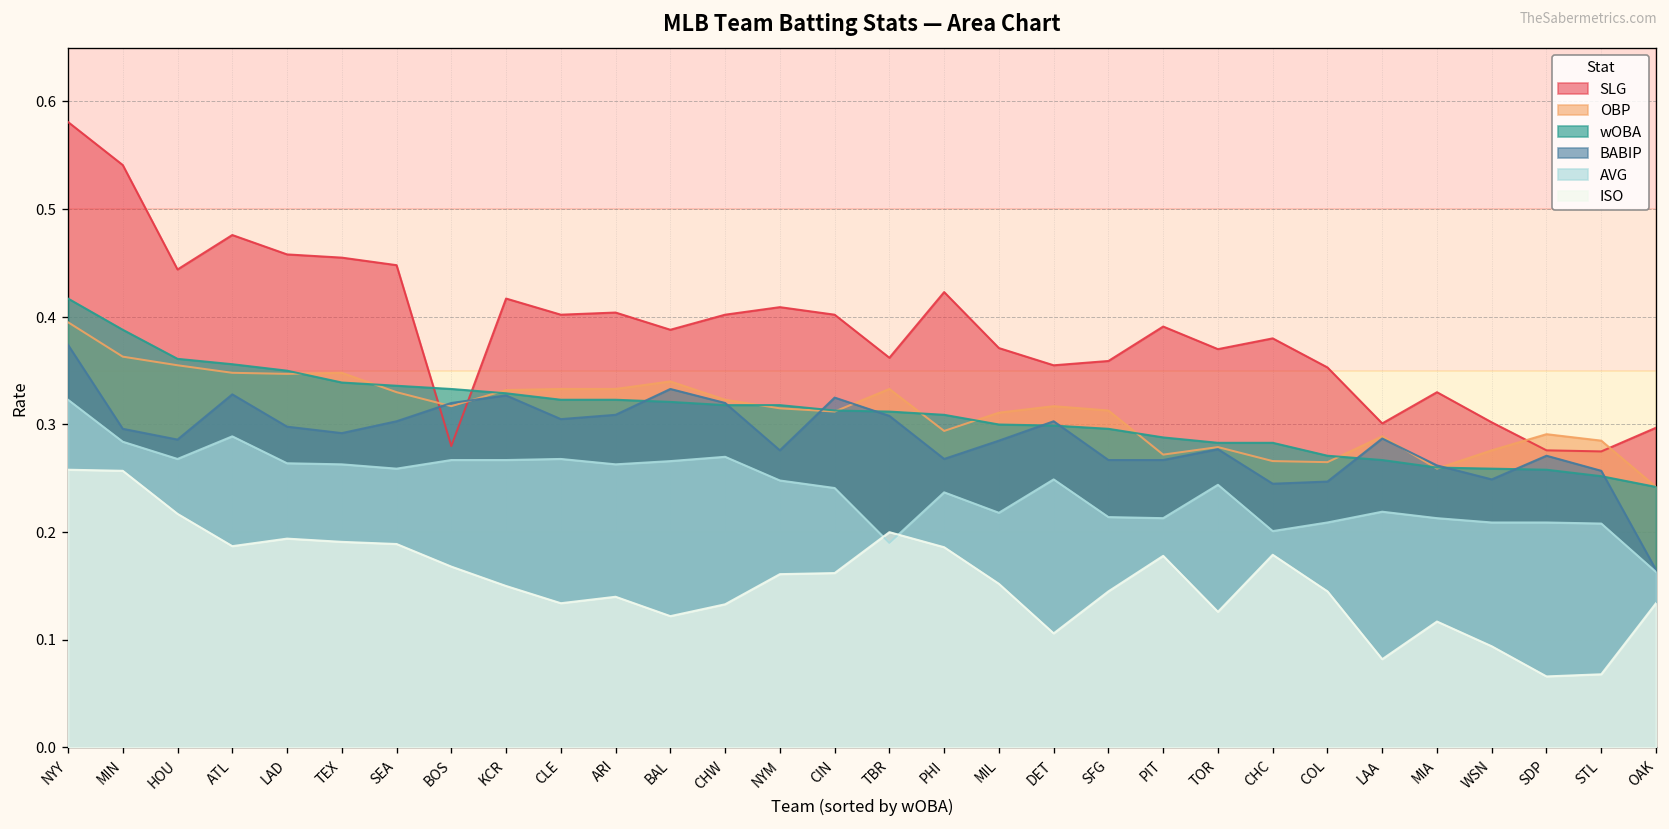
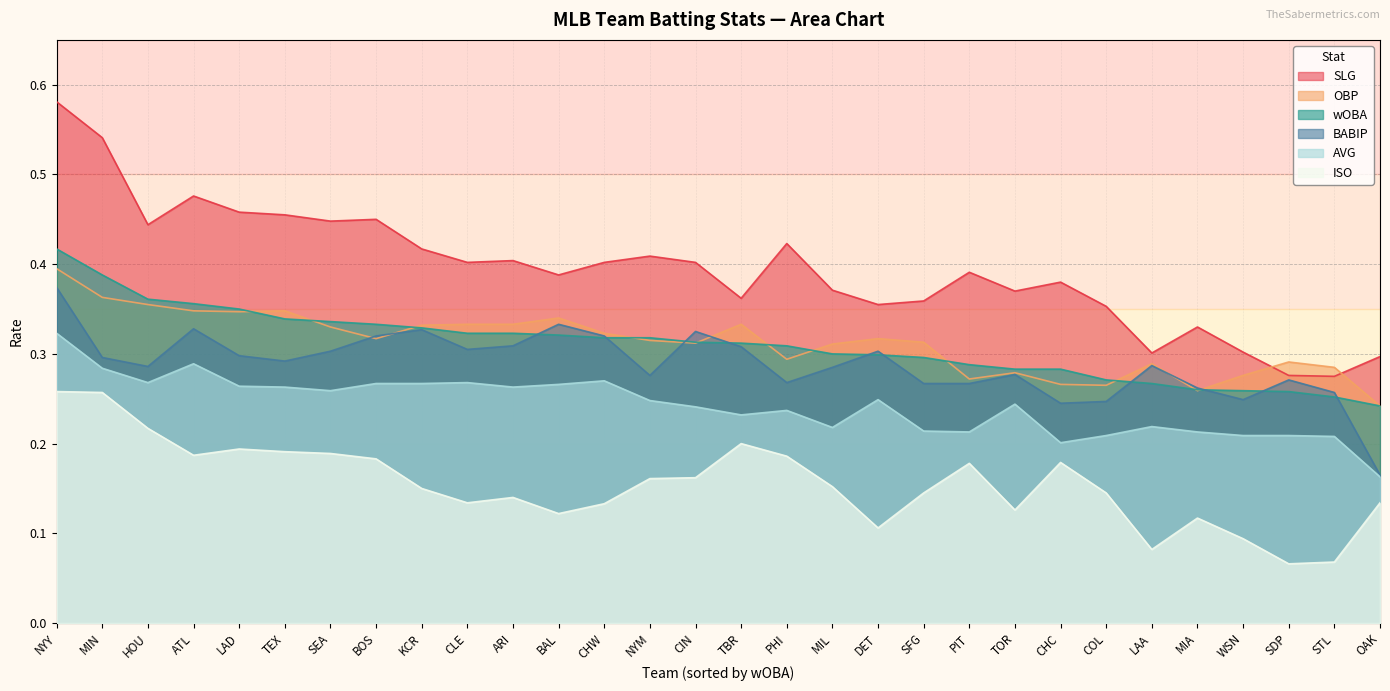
  {
    "SLG": {
      "NYY": 0.58,
      "MIN": 0.54,
      "HOU": 0.44,
      "ATL": 0.48,
      "LAD": 0.46,
      "TEX": 0.46,
      "SEA": 0.45,
-     "BOS": 0.28,
+     "BOS": 0.45,
      "KCR": 0.42,
      "CLE": 0.40,
      "ARI": 0.40,
      "BAL": 0.39,
      "CHW": 0.40,
      "NYM": 0.41,
      "CIN": 0.40,
      "TBR": 0.36,
      "PHI": 0.42,
      "MIL": 0.37,
      "DET": 0.36,
      "SFG": 0.36,
      "PIT": 0.39,
      "TOR": 0.37,
      "CHC": 0.38,
      "COL": 0.35,
      "LAA": 0.30,
      "MIA": 0.33,
      "WSN": 0.30,
      "SDP": 0.28,
      "STL": 0.28,
      "OAK": 0.30
    },
    "OBP": {
      "NYY": 0.40,
      "MIN": 0.36,
      "HOU": 0.36,
      "ATL": 0.35,
      "LAD": 0.35,
      "TEX": 0.35,
      "SEA": 0.33,
      "BOS": 0.32,
      "KCR": 0.33,
      "CLE": 0.33,
      "ARI": 0.33,
      "BAL": 0.34,
      "CHW": 0.32,
      "NYM": 0.32,
      "TBR": 0.33,
      "PHI": 0.29,
      "MIL": 0.31,
      "DET": 0.32,
      "SFG": 0.31,
      "PIT": 0.27,
      "CHC": 0.27,
      "COL": 0.27,
      "WSN": 0.28,
      "SDP": 0.29,
      "STL": 0.29
    },
    "AVG": {
      "NYY": 0.32,
      "MIN": 0.28,
      "HOU": 0.27,
      "ATL": 0.29,
      "LAD": 0.26,
      "TEX": 0.26,
      "SEA": 0.26,
      "BOS": 0.27,
      "KCR": 0.27,
      "CLE": 0.27,
      "ARI": 0.26,
      "BAL": 0.27,
      "CHW": 0.27,
      "NYM": 0.25,
      "CIN": 0.24,
-     "TBR": 0.19,
+     "TBR": 0.23,
      "PHI": 0.24,
      "MIL": 0.22,
      "DET": 0.25,
      "SFG": 0.21,
      "PIT": 0.21,
      "TOR": 0.24,
      "CHC": 0.20,
      "COL": 0.21,
      "LAA": 0.22,
      "MIA": 0.21,
      "WSN": 0.21,
      "SDP": 0.21,
      "STL": 0.21
    },
    "ISO": {
      "NYY": 0.26,
      "MIN": 0.26,
      "HOU": 0.22,
      "ATL": 0.19,
      "LAD": 0.19,
      "TEX": 0.19,
      "SEA": 0.19,
-     "BOS": 0.17,
+     "BOS": 0.18,
      "KCR": 0.15,
      "CLE": 0.13,
      "ARI": 0.14,
      "BAL": 0.12,
      "CHW": 0.13,
      "NYM": 0.16,
      "CIN": 0.16,
      "TBR": 0.20,
      "PHI": 0.19,
      "MIL": 0.15,
      "DET": 0.11,
      "SFG": 0.15,
      "PIT": 0.18,
      "TOR": 0.13,
      "CHC": 0.18,
      "COL": 0.15,
      "LAA": 0.08,
      "MIA": 0.12,
      "WSN": 0.09,
      "SDP": 0.07,
      "STL": 0.07,
      "OAK": 0.13
    }
  }
